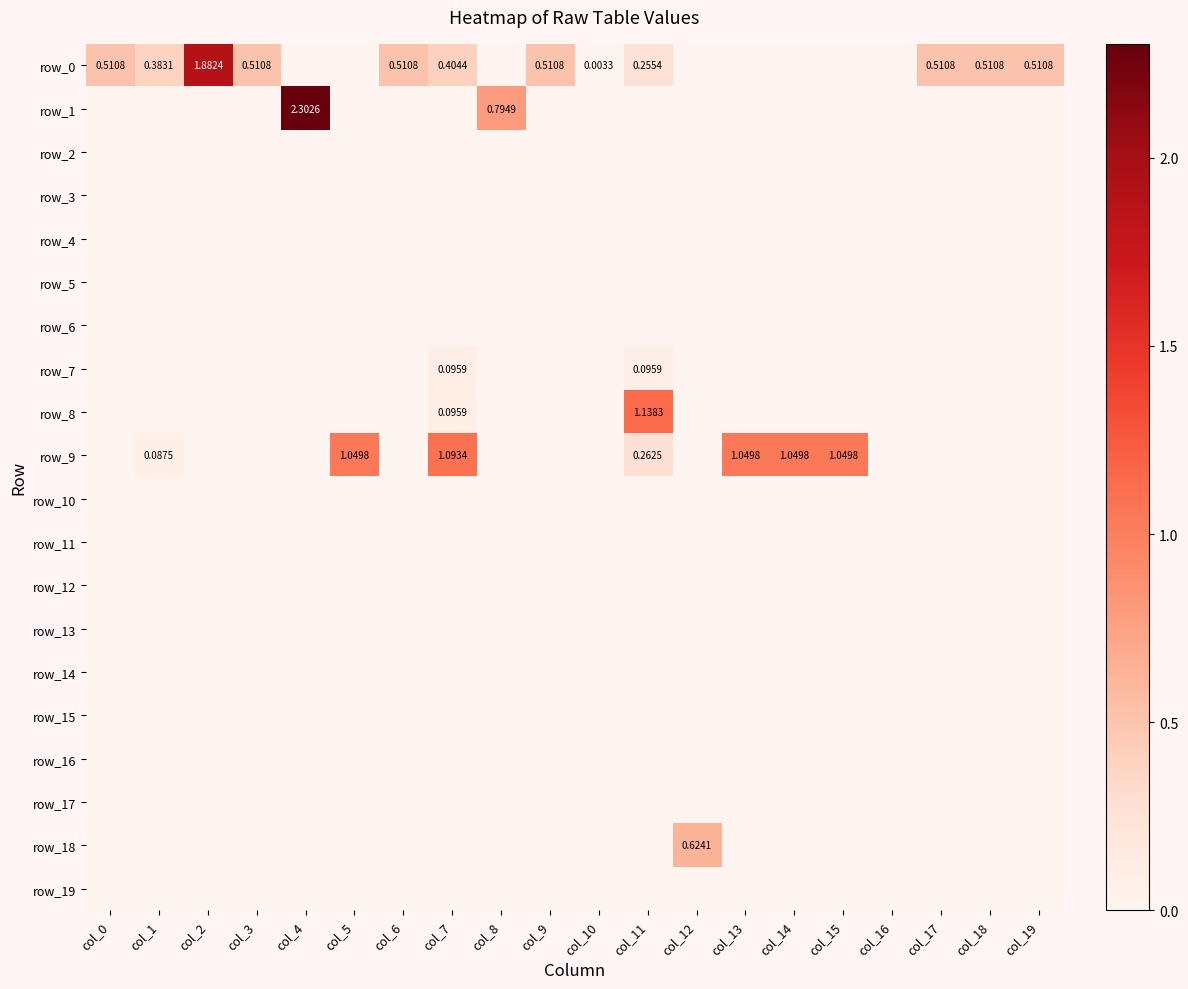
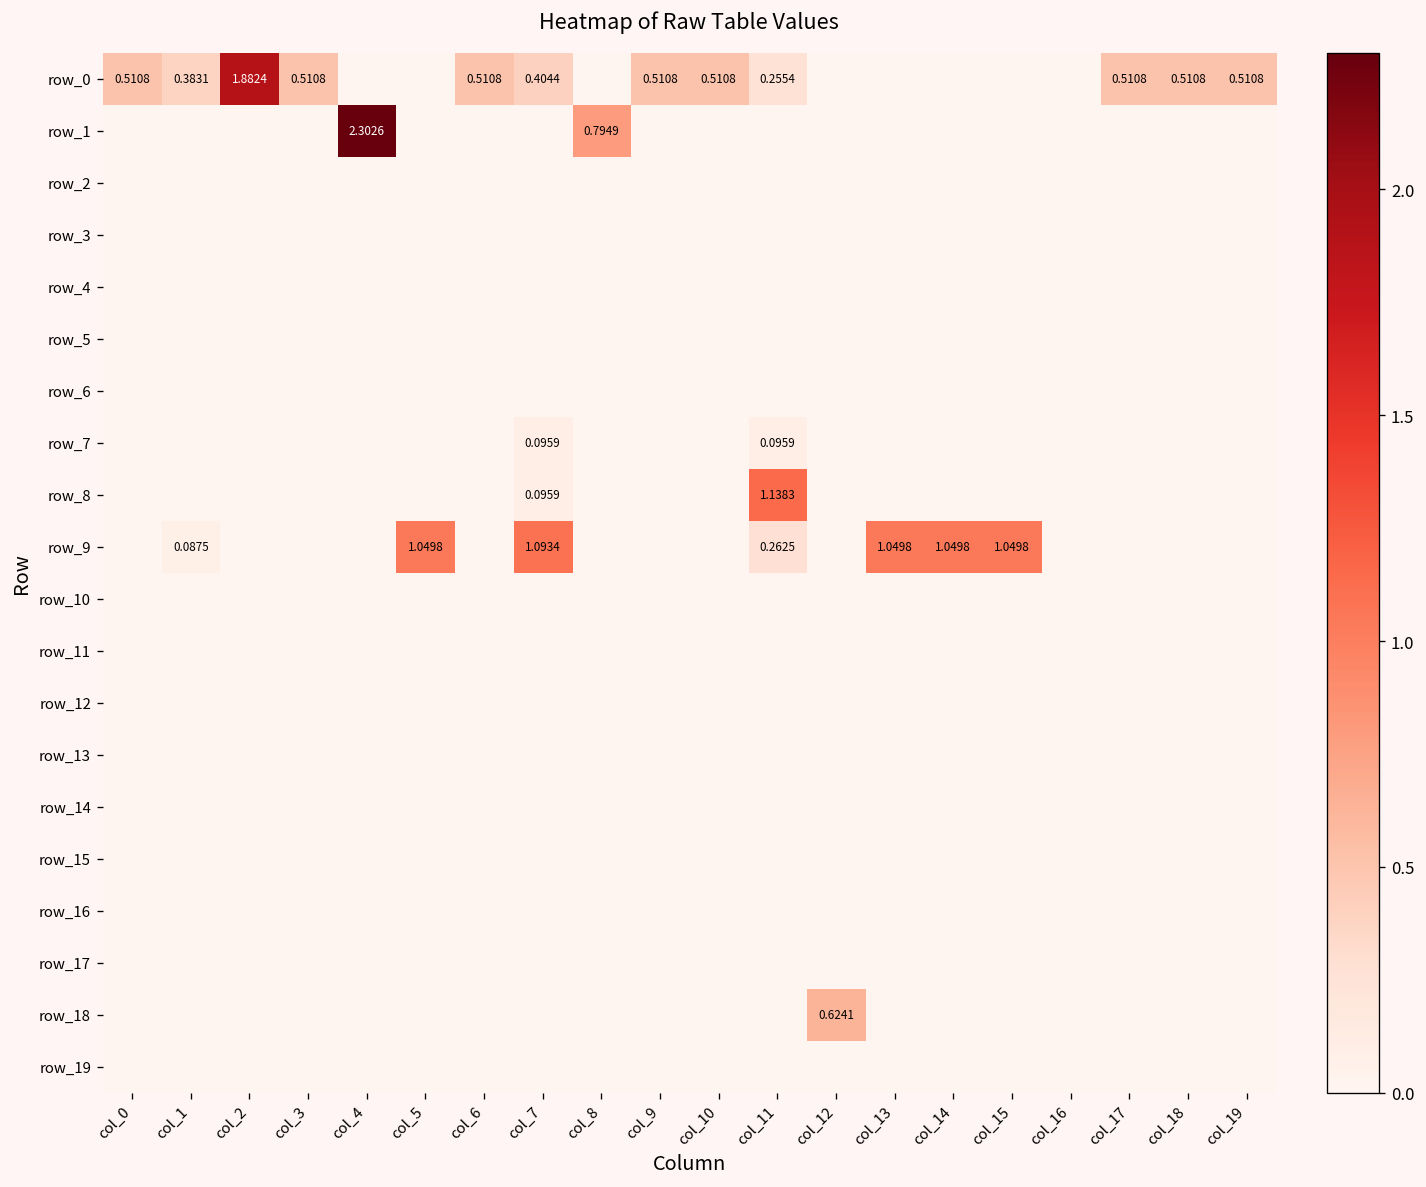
  {
    "row_0": {
      "col_0": 0.5108,
      "col_1": 0.3831,
      "col_2": 1.8824,
      "col_3": 0.5108,
      "col_6": 0.5108,
      "col_7": 0.4044,
      "col_9": 0.5108,
-     "col_10": 0.0033,
+     "col_10": 0.5108,
      "col_11": 0.2554,
      "col_17": 0.5108,
      "col_18": 0.5108,
      "col_19": 0.5108
    },
    "row_1": {
      "col_4": 2.3026,
      "col_8": 0.7949
    },
    "row_7": {
      "col_7": 0.0959,
      "col_11": 0.0959
    },
    "row_8": {
      "col_7": 0.0959,
      "col_11": 1.1383
    },
    "row_9": {
      "col_1": 0.0875,
      "col_5": 1.0498,
      "col_7": 1.0934,
      "col_11": 0.2625,
      "col_13": 1.0498,
      "col_14": 1.0498,
      "col_15": 1.0498
    },
    "row_18": {
      "col_12": 0.6241
    }
  }
